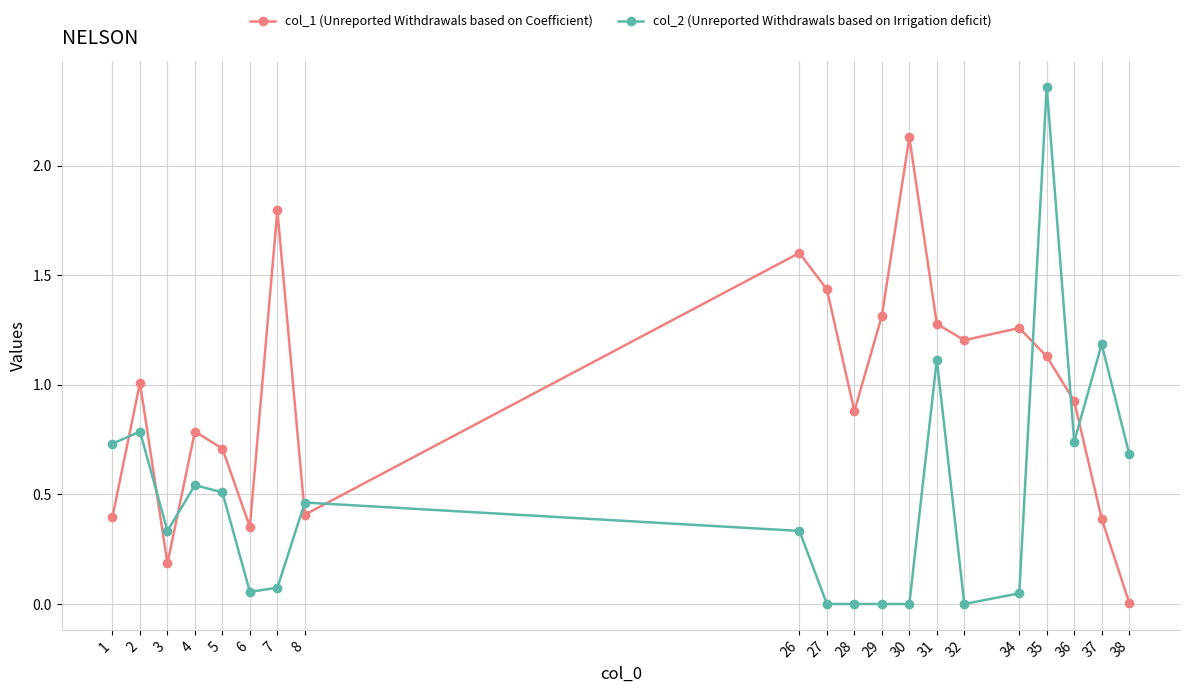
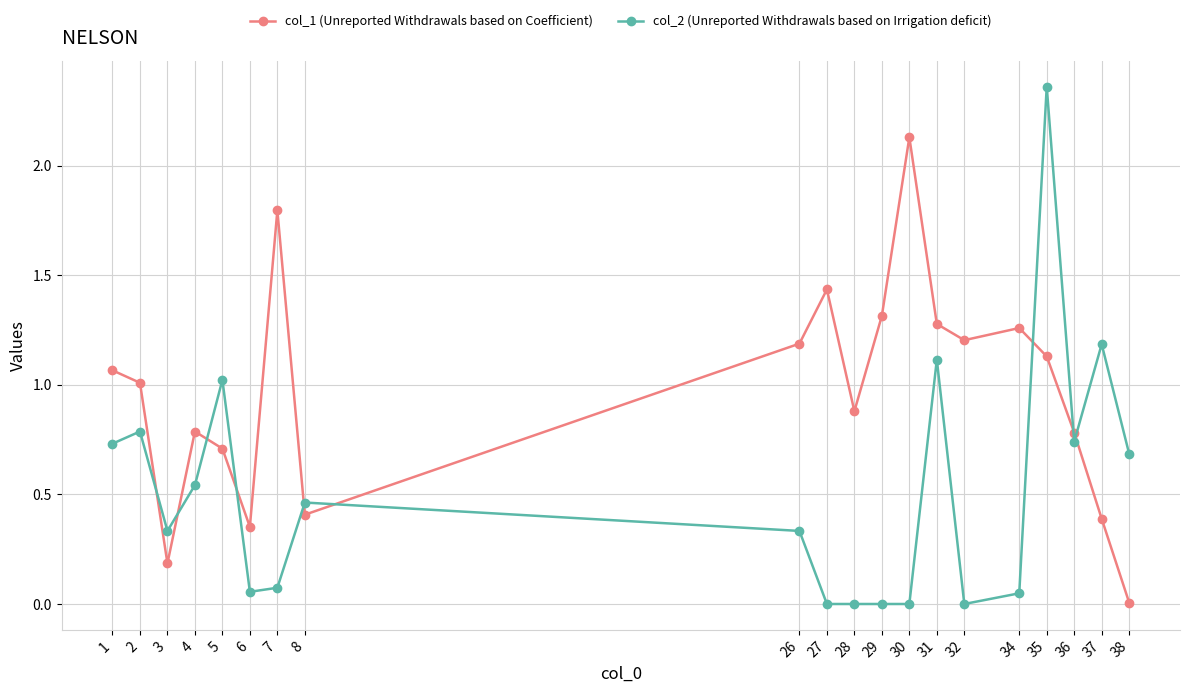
  {
    "col_1 (Unreported Withdrawals based on Coefficient)": {
-     "1": 0.40,
+     "1": 1.07,
      "2": 1.01,
      "3": 0.19,
      "4": 0.79,
      "5": 0.71,
      "6": 0.35,
      "7": 1.80,
      "8": 0.41,
-     "26": 1.60,
+     "26": 1.19,
      "27": 1.44,
      "28": 0.88,
      "29": 1.31,
      "30": 2.13,
      "31": 1.28,
      "32": 1.20,
      "34": 1.26,
      "35": 1.13,
-     "36": 0.93,
+     "36": 0.78,
      "37": 0.39,
      "38": 0.01
    },
    "col_2 (Unreported Withdrawals based on Irrigation deficit)": {
      "1": 0.73,
      "2": 0.79,
      "3": 0.33,
      "4": 0.54,
-     "5": 0.51,
+     "5": 1.02,
      "6": 0.06,
      "7": 0.07,
      "8": 0.46,
      "26": 0.33,
      "27": 0.00,
      "28": 0.00,
      "29": 0.00,
      "30": 0.00,
      "31": 1.11,
      "32": 0.00,
      "34": 0.05,
      "35": 2.36,
      "36": 0.74,
      "37": 1.19,
      "38": 0.69
    }
  }
